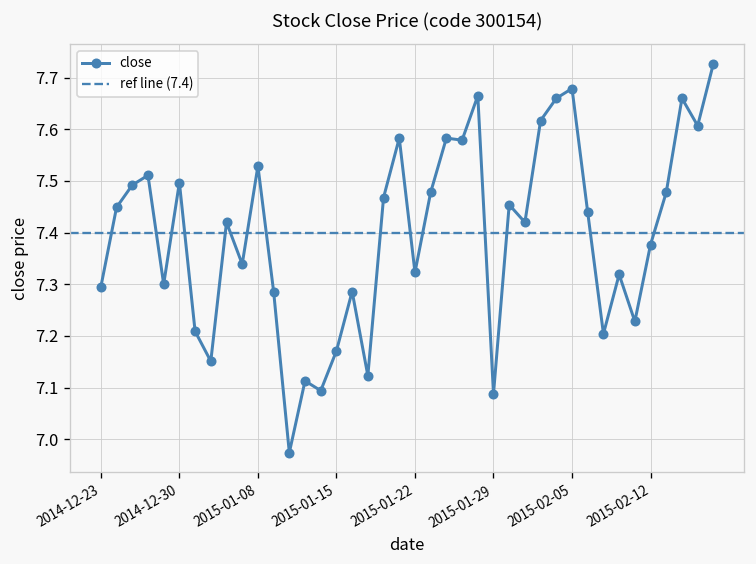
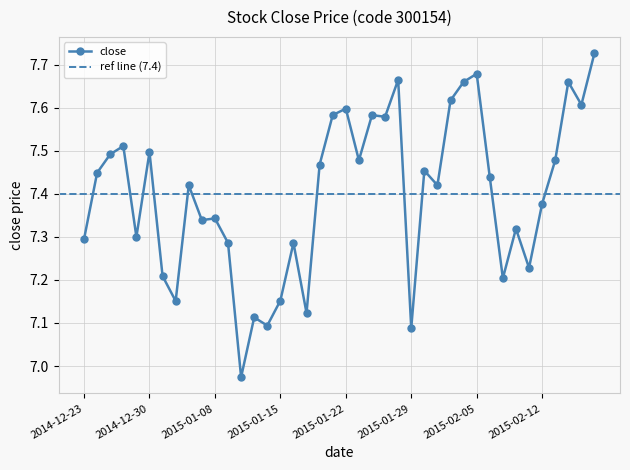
  {
    "2014-12-23": 7.30,
    "2014-12-30": 7.50,
-   "2015-01-08": 7.53,
-   "2015-01-15": 7.17,
-   "2015-01-22": 7.32,
+   "2015-01-08": 7.34,
+   "2015-01-15": 7.15,
+   "2015-01-22": 7.60,
    "2015-01-29": 7.09,
    "2015-02-05": 7.68,
    "2015-02-12": 7.38
  }
